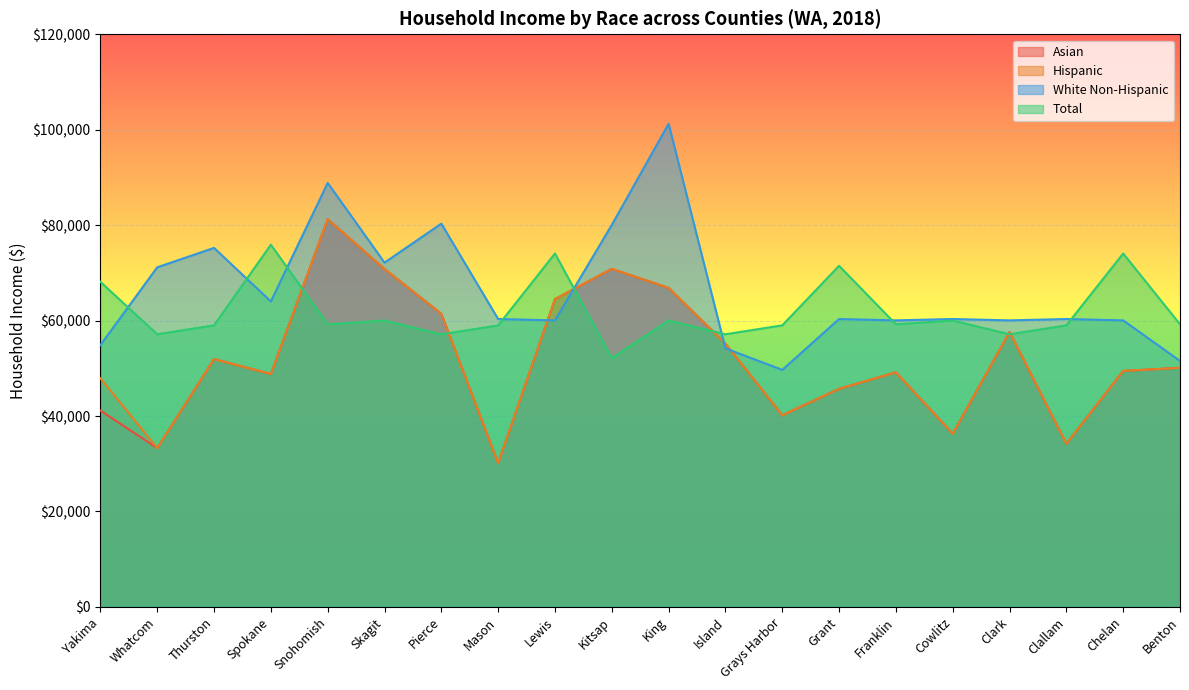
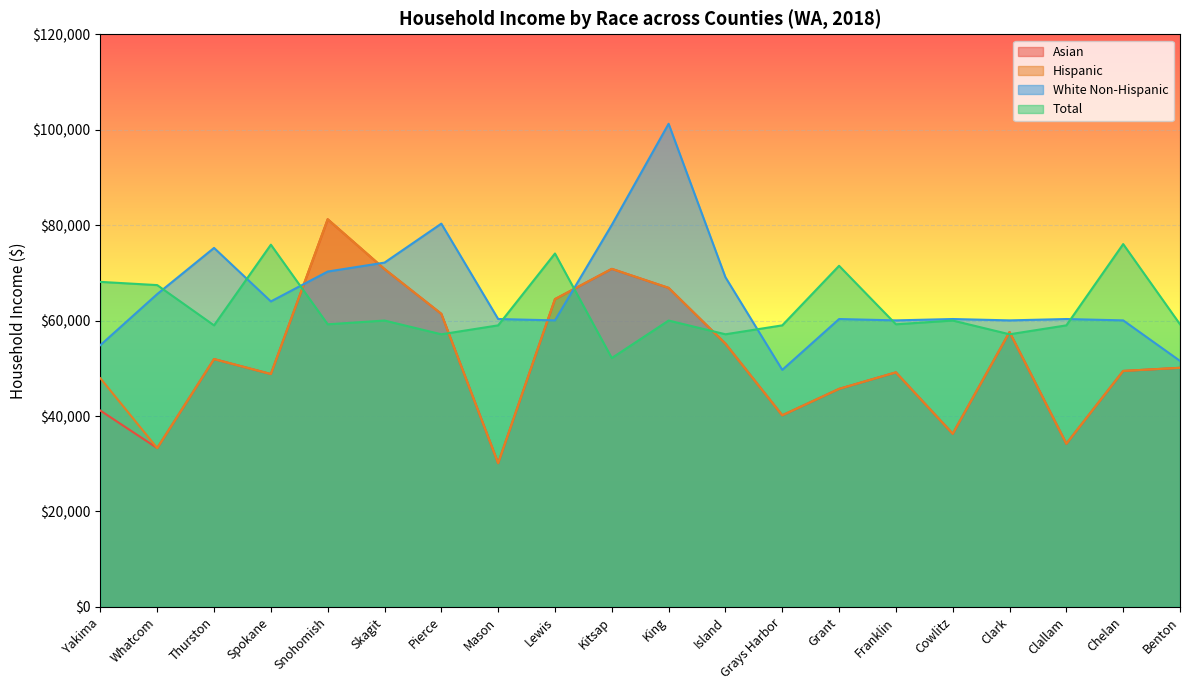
  {
    "White Non-Hispanic": {
      "Yakima": "$55,000",
-     "Whatcom": "$71,000",
+     "Whatcom": "$66,000",
      "Thurston": "$75,000",
      "Spokane": "$64,000",
-     "Snohomish": "$89,000",
+     "Snohomish": "$70,000",
      "Skagit": "$72,000",
      "Pierce": "$80,000",
      "Mason": "$60,000",
      "Lewis": "$60,000",
      "Kitsap": "$80,000",
      "King": "$101,000",
-     "Island": "$54,000",
+     "Island": "$69,000",
      "Grays Harbor": "$50,000",
      "Grant": "$60,000",
      "Franklin": "$60,000",
      "Clark": "$60,000",
      "Clallam": "$60,000",
      "Chelan": "$60,000",
      "Benton": "$52,000"
    },
    "Total": {
      "Yakima": "$68,000",
-     "Whatcom": "$57,000",
+     "Whatcom": "$67,000",
      "Thurston": "$59,000",
      "Spokane": "$76,000",
      "Snohomish": "$59,000",
      "Skagit": "$60,000",
      "Pierce": "$57,000",
      "Mason": "$59,000",
      "Lewis": "$74,000",
      "Kitsap": "$52,000",
      "King": "$60,000",
      "Island": "$57,000",
      "Grays Harbor": "$59,000",
      "Grant": "$71,000",
      "Franklin": "$59,000",
      "Clallam": "$59,000",
-     "Chelan": "$74,000",
+     "Chelan": "$76,000",
      "Benton": "$59,000"
    }
  }
